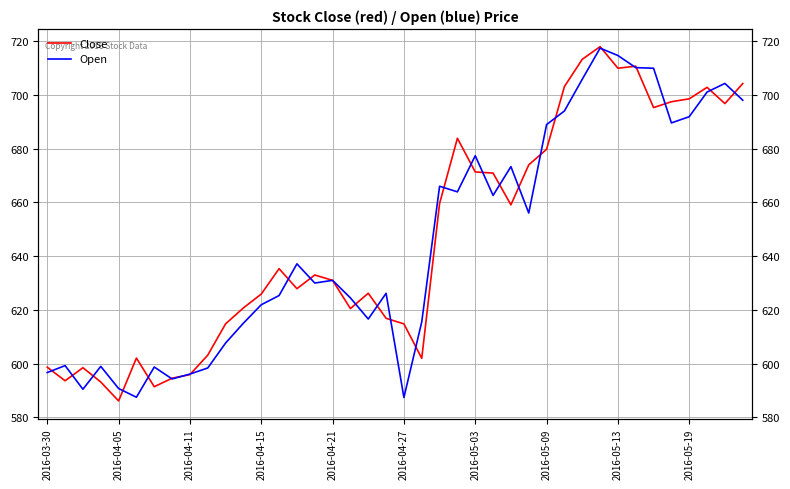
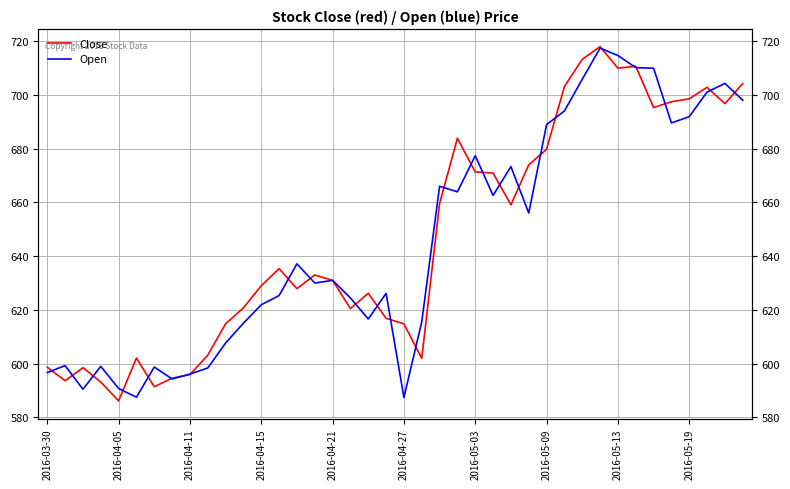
  {
    "Close": {
      "2016-03-30": 599,
      "2016-04-05": 586,
-     "2016-04-15": 626,
+     "2016-04-15": 629,
      "2016-04-27": 615,
      "2016-05-03": 671,
      "2016-05-09": 680,
      "2016-05-13": 710,
      "2016-05-19": 699
    },
    "Open": {
      "2016-03-30": 597,
      "2016-04-05": 591,
      "2016-04-15": 622,
      "2016-04-27": 587,
      "2016-05-03": 677,
      "2016-05-09": 689,
      "2016-05-13": 715,
      "2016-05-19": 692
    }
  }
